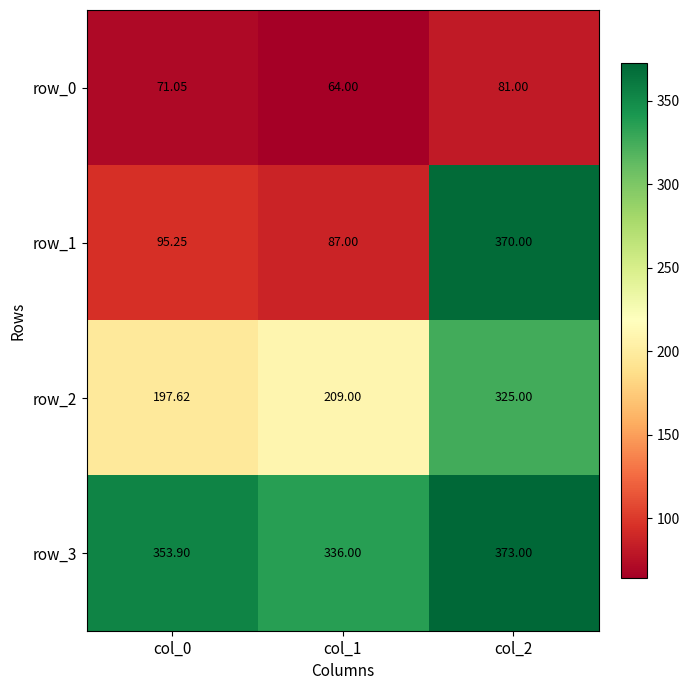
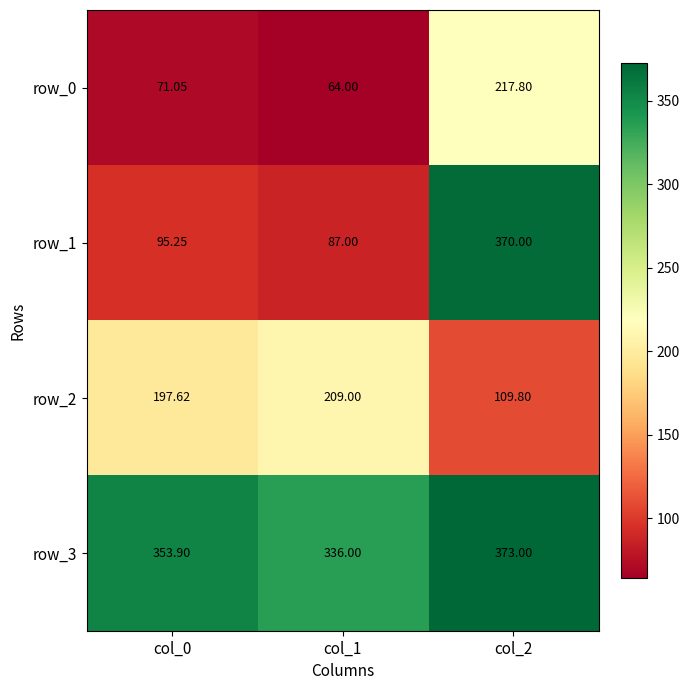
  {
    "row_0": {
      "col_0": 71.05,
      "col_1": 64.00,
-     "col_2": 81.00
+     "col_2": 217.80
    },
    "row_1": {
      "col_0": 95.25,
      "col_1": 87.00,
      "col_2": 370.00
    },
    "row_2": {
      "col_0": 197.62,
      "col_1": 209.00,
-     "col_2": 325.00
+     "col_2": 109.80
    },
    "row_3": {
      "col_0": 353.90,
      "col_1": 336.00,
      "col_2": 373.00
    }
  }
